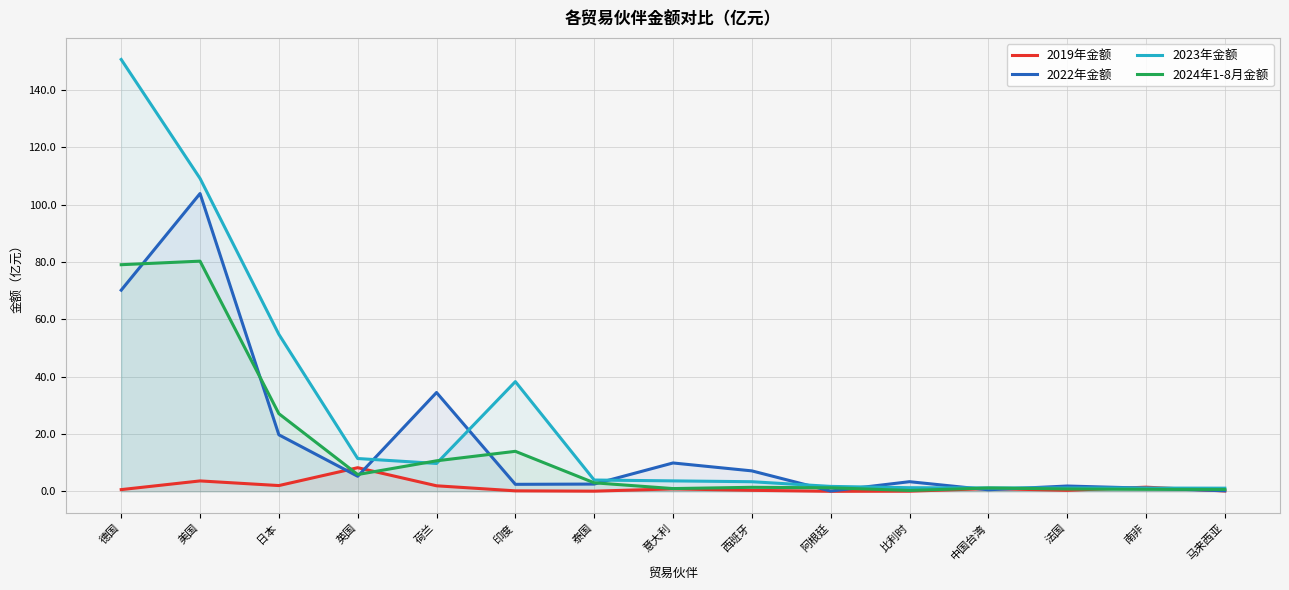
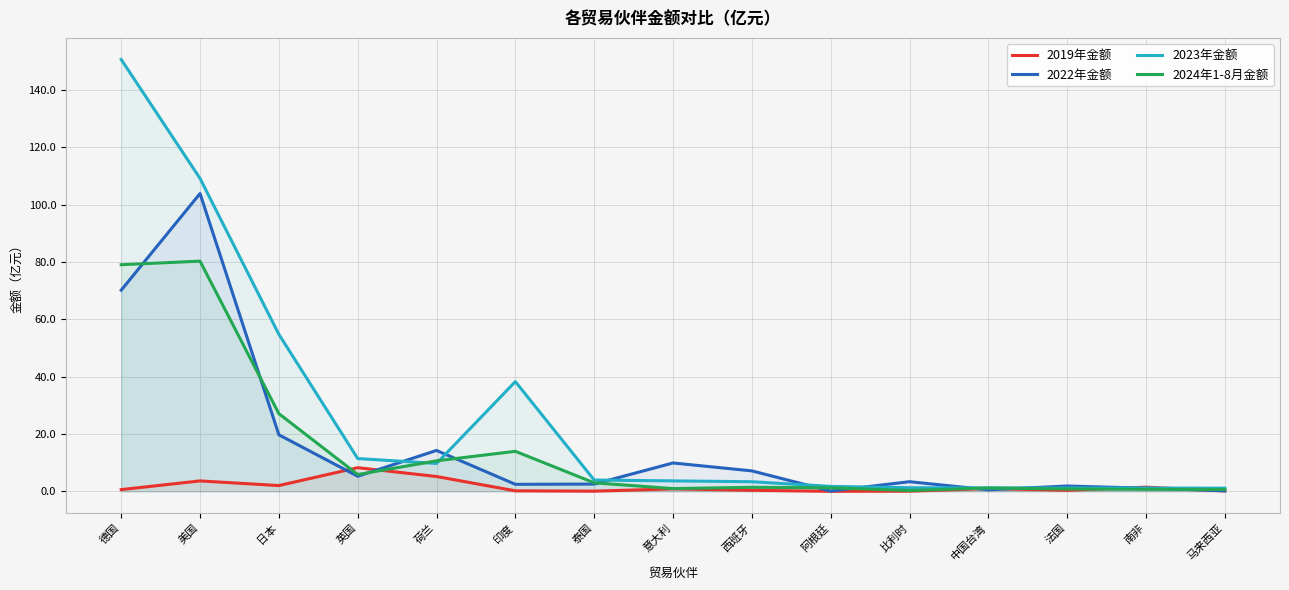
  {
    "2019年金额": {
      "德国": 1,
      "美国": 4,
      "日本": 2,
      "英国": 8,
-     "荷兰": 2,
+     "荷兰": 5,
      "印度": 0,
      "泰国": 0,
      "西班牙": 0
    },
    "2022年金额": {
      "德国": 70,
      "美国": 104,
      "日本": 20,
-     "荷兰": 34,
+     "荷兰": 14,
      "印度": 2,
      "意大利": 10,
      "西班牙": 7,
      "比利时": 3
    },
    "2023年金额": {
      "德国": 151,
      "美国": 109,
      "日本": 55,
      "英国": 11,
      "荷兰": 10,
      "印度": 38,
      "泰国": 4,
      "意大利": 4,
      "西班牙": 3,
      "比利时": 1
    },
    "2024年1-8月金额": {
      "德国": 79,
      "美国": 80,
      "日本": 27,
      "荷兰": 11,
      "印度": 14,
      "西班牙": 1
    }
  }
